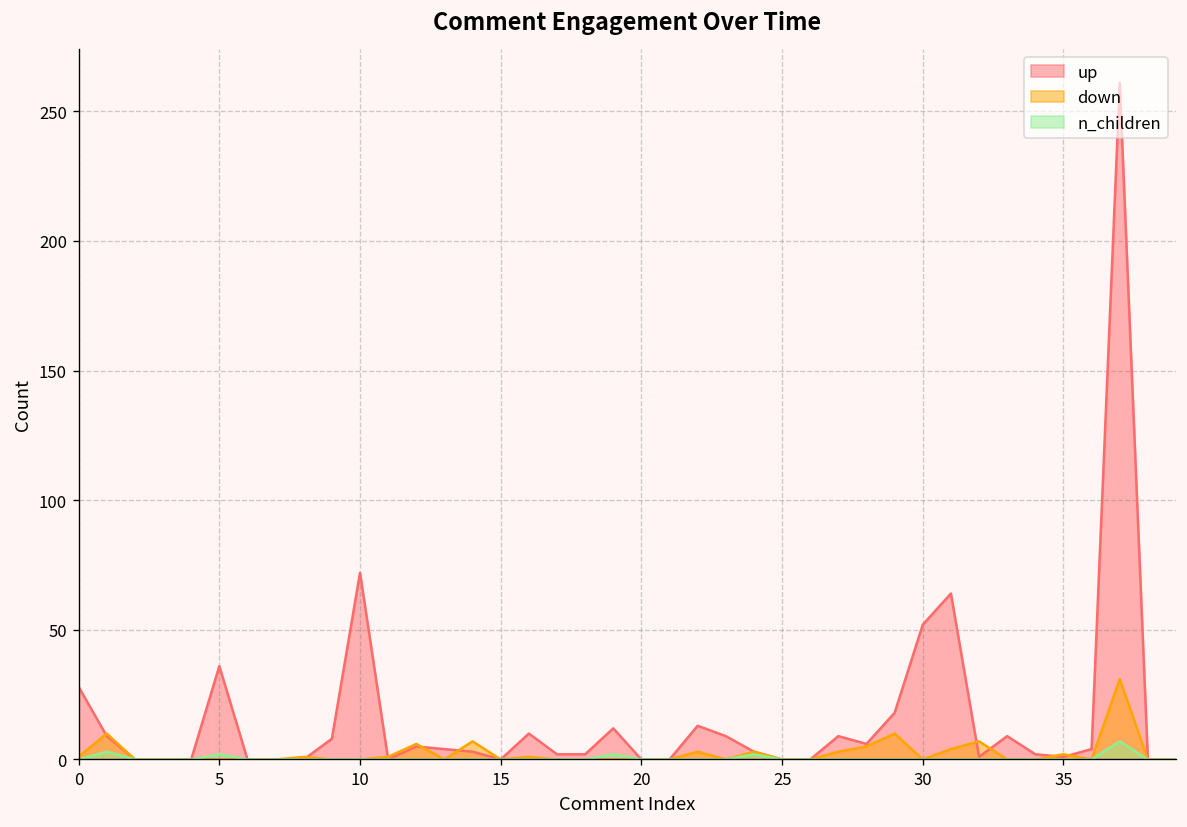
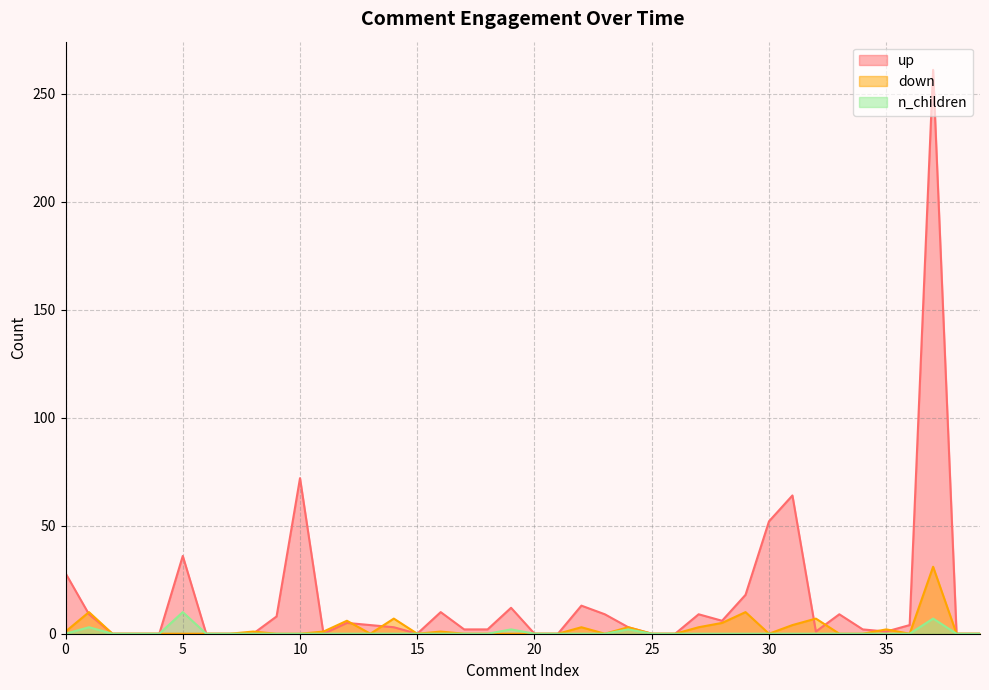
  {
    "up": {
      "0": 28,
      "5": 36,
      "10": 72,
      "30": 52
    },
    "down": {
      "5": 0
    },
    "n_children": {
-     "5": 2
+     "5": 10
    }
  }
